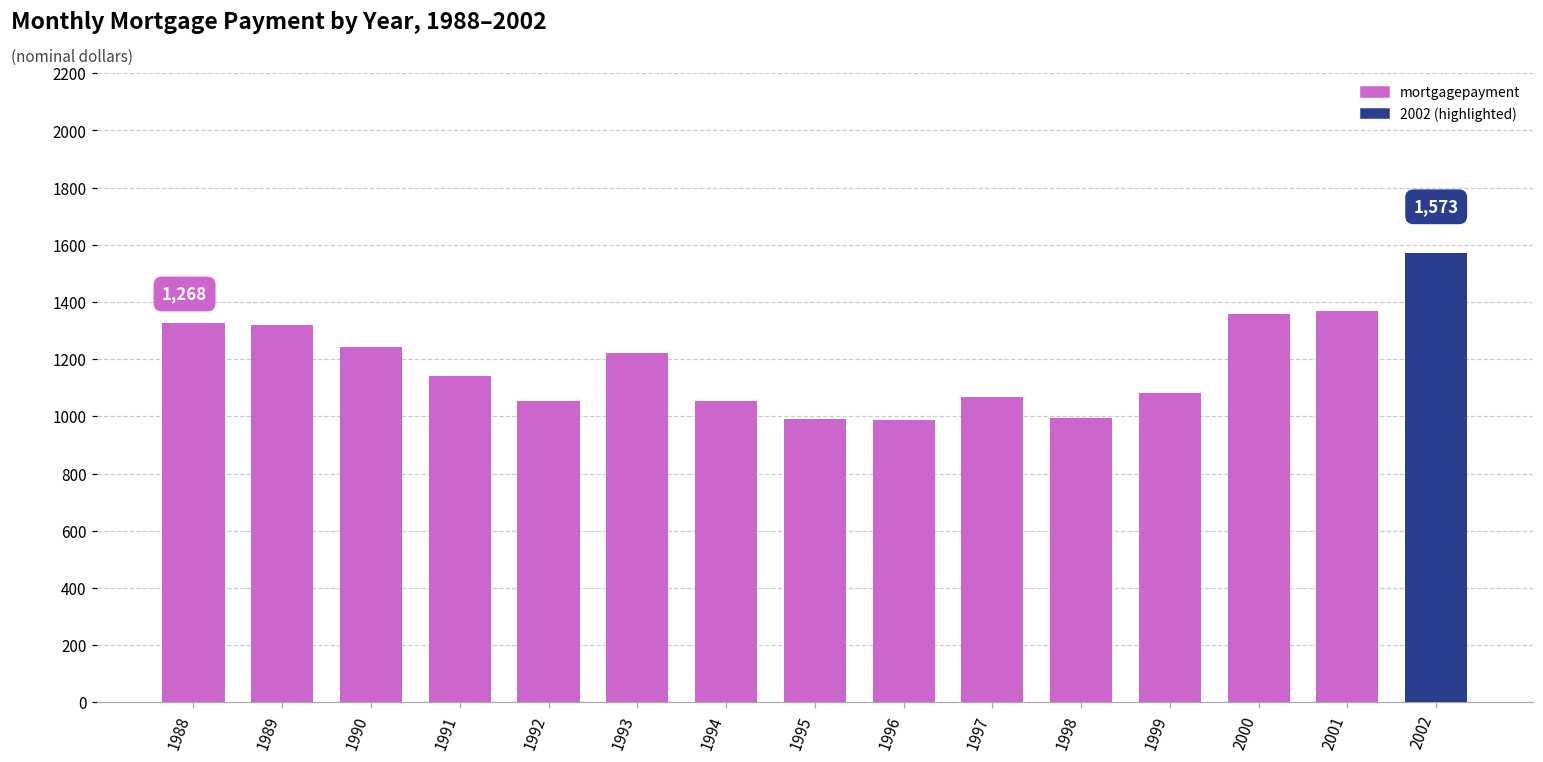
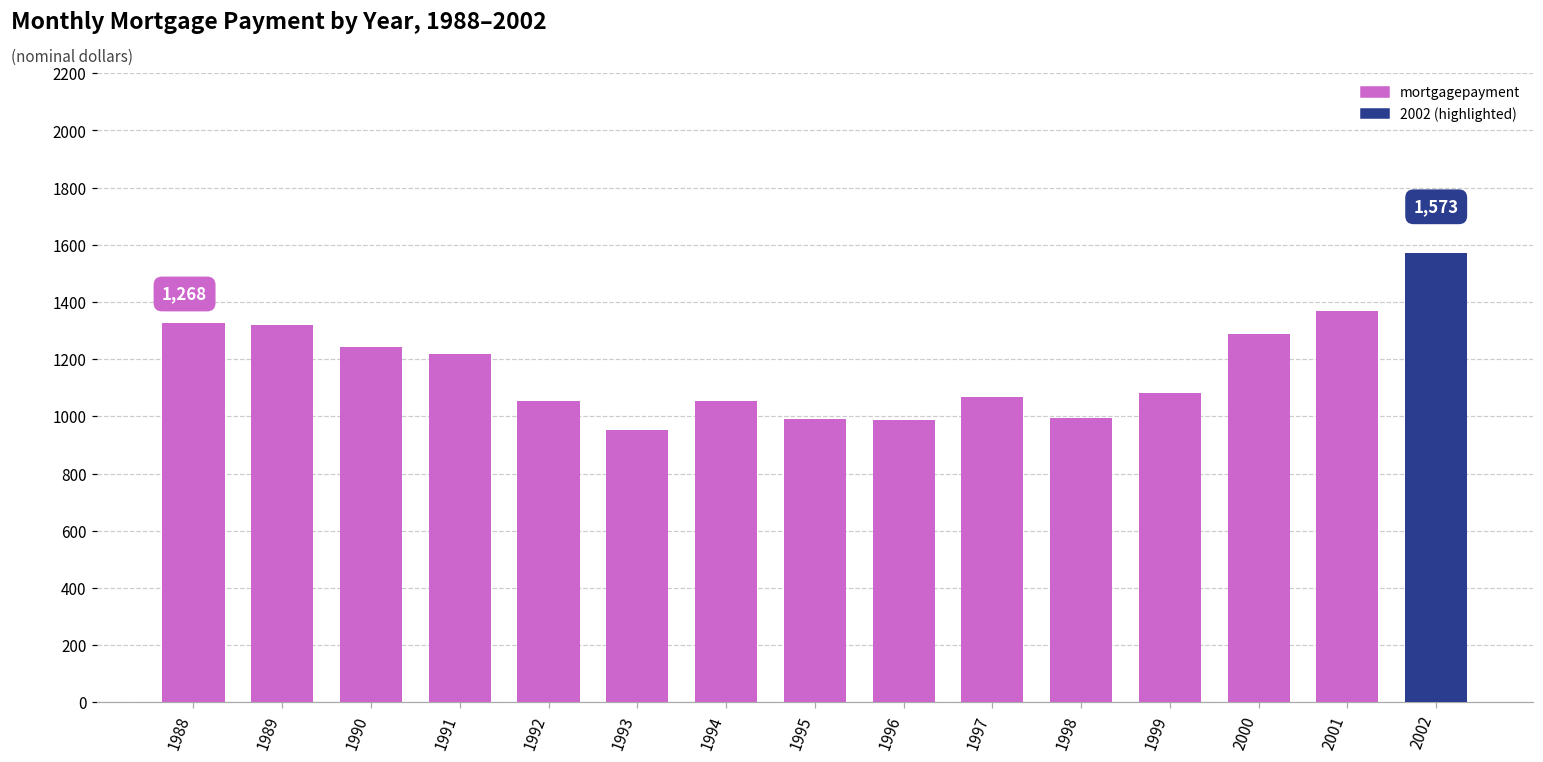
  {
    "1989": 1320,
    "1990": 1240,
-   "1991": 1140,
+   "1991": 1220,
    "1992": 1050,
-   "1993": 1220,
+   "1993": 950,
    "1994": 1050,
    "1995": 990,
    "1996": 990,
    "1997": 1070,
    "1998": 1000,
    "1999": 1080,
-   "2000": 1360,
+   "2000": 1290,
    "2001": 1370,
    "2002": 1570
  }
